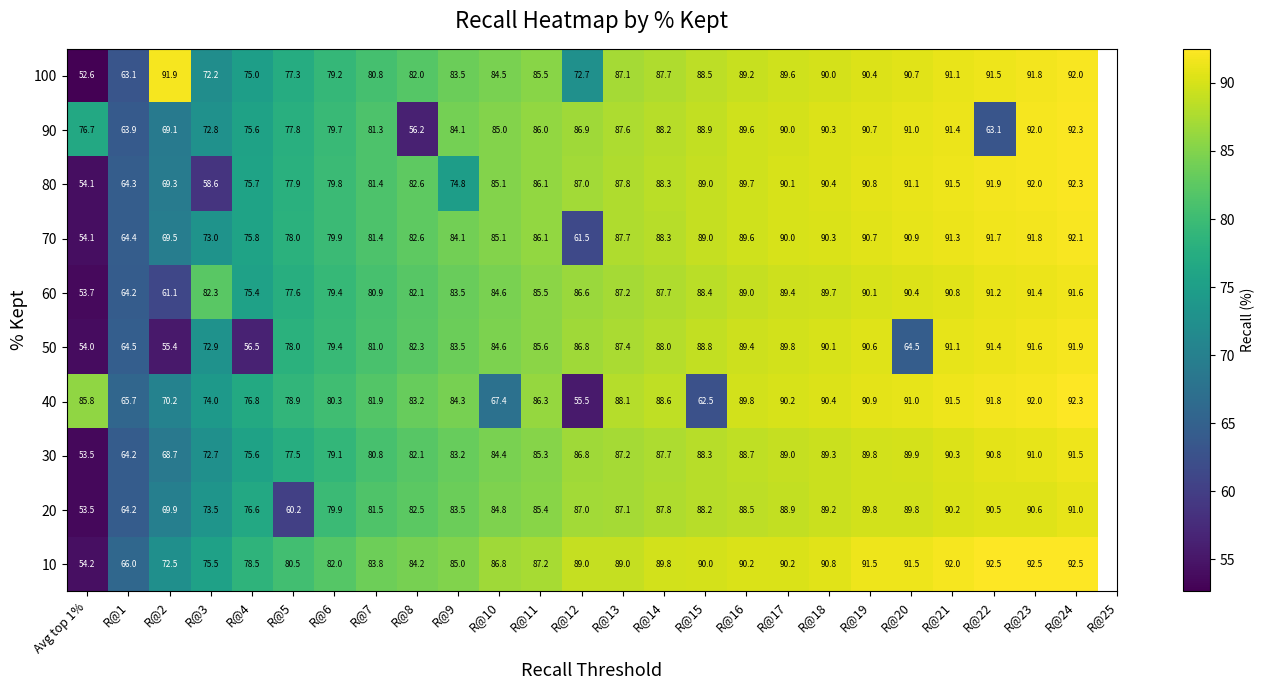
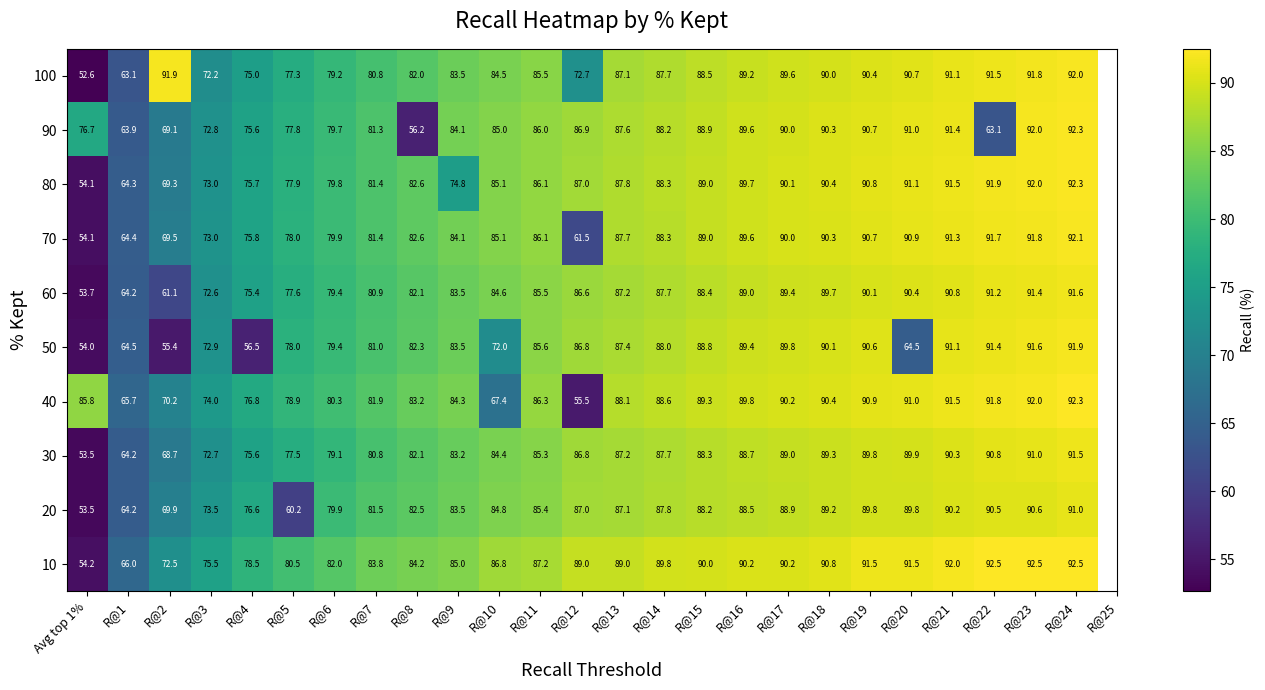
  {
    "80": {
      "Avg top 1%": 54.1,
      "R@1": 64.3,
      "R@2": 69.3,
-     "R@3": 58.6,
+     "R@3": 73.0,
      "R@4": 75.7,
      "R@5": 77.9,
      "R@6": 79.8,
      "R@7": 81.4,
      "R@8": 82.6,
      "R@9": 74.8,
      "R@10": 85.1,
      "R@11": 86.1,
      "R@12": 87.0,
      "R@13": 87.8,
      "R@14": 88.3,
      "R@15": 89.0,
      "R@16": 89.7,
      "R@17": 90.1,
      "R@18": 90.4,
      "R@19": 90.8,
      "R@20": 91.1,
      "R@21": 91.5,
      "R@22": 91.9,
      "R@23": 92.0,
      "R@24": 92.3
    },
    "60": {
      "Avg top 1%": 53.7,
      "R@1": 64.2,
      "R@2": 61.1,
-     "R@3": 82.3,
+     "R@3": 72.6,
      "R@4": 75.4,
      "R@5": 77.6,
      "R@6": 79.4,
      "R@7": 80.9,
      "R@8": 82.1,
      "R@9": 83.5,
      "R@10": 84.6,
      "R@11": 85.5,
      "R@12": 86.6,
      "R@13": 87.2,
      "R@14": 87.7,
      "R@15": 88.4,
      "R@16": 89.0,
      "R@17": 89.4,
      "R@18": 89.7,
      "R@19": 90.1,
      "R@20": 90.4,
      "R@21": 90.8,
      "R@22": 91.2,
      "R@23": 91.4,
      "R@24": 91.6
    },
    "50": {
      "Avg top 1%": 54.0,
      "R@1": 64.5,
      "R@2": 55.4,
      "R@3": 72.9,
      "R@4": 56.5,
      "R@5": 78.0,
      "R@6": 79.4,
      "R@7": 81.0,
      "R@8": 82.3,
      "R@9": 83.5,
-     "R@10": 84.6,
+     "R@10": 72.0,
      "R@11": 85.6,
      "R@12": 86.8,
      "R@13": 87.4,
      "R@14": 88.0,
      "R@15": 88.8,
      "R@16": 89.4,
      "R@17": 89.8,
      "R@18": 90.1,
      "R@19": 90.6,
      "R@20": 64.5,
      "R@21": 91.1,
      "R@22": 91.4,
      "R@23": 91.6,
      "R@24": 91.9
    },
    "40": {
      "Avg top 1%": 85.8,
      "R@1": 65.7,
      "R@2": 70.2,
      "R@3": 74.0,
      "R@4": 76.8,
      "R@5": 78.9,
      "R@6": 80.3,
      "R@7": 81.9,
      "R@8": 83.2,
      "R@9": 84.3,
      "R@10": 67.4,
      "R@11": 86.3,
      "R@12": 55.5,
      "R@13": 88.1,
      "R@14": 88.6,
-     "R@15": 62.5,
+     "R@15": 89.3,
      "R@16": 89.8,
      "R@17": 90.2,
      "R@18": 90.4,
      "R@19": 90.9,
      "R@20": 91.0,
      "R@21": 91.5,
      "R@22": 91.8,
      "R@23": 92.0,
      "R@24": 92.3
    }
  }
